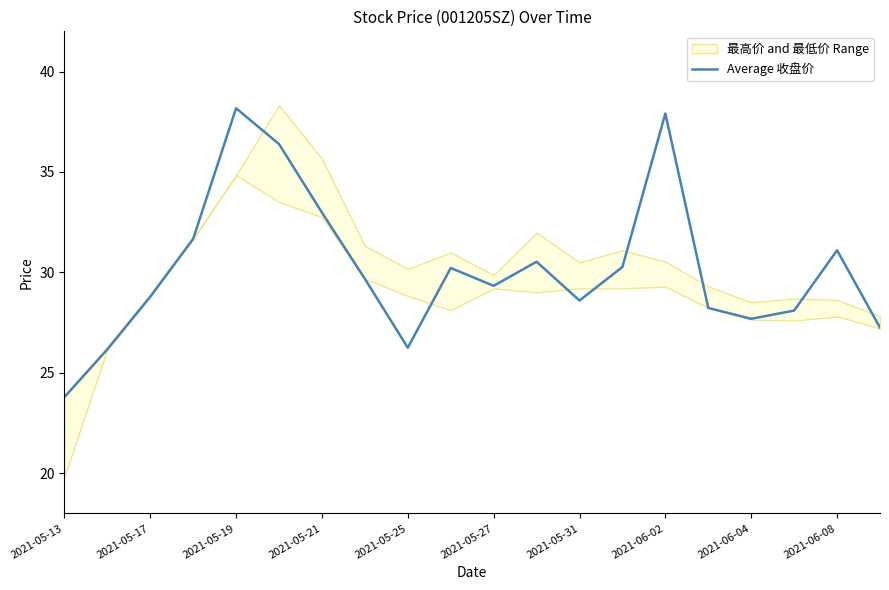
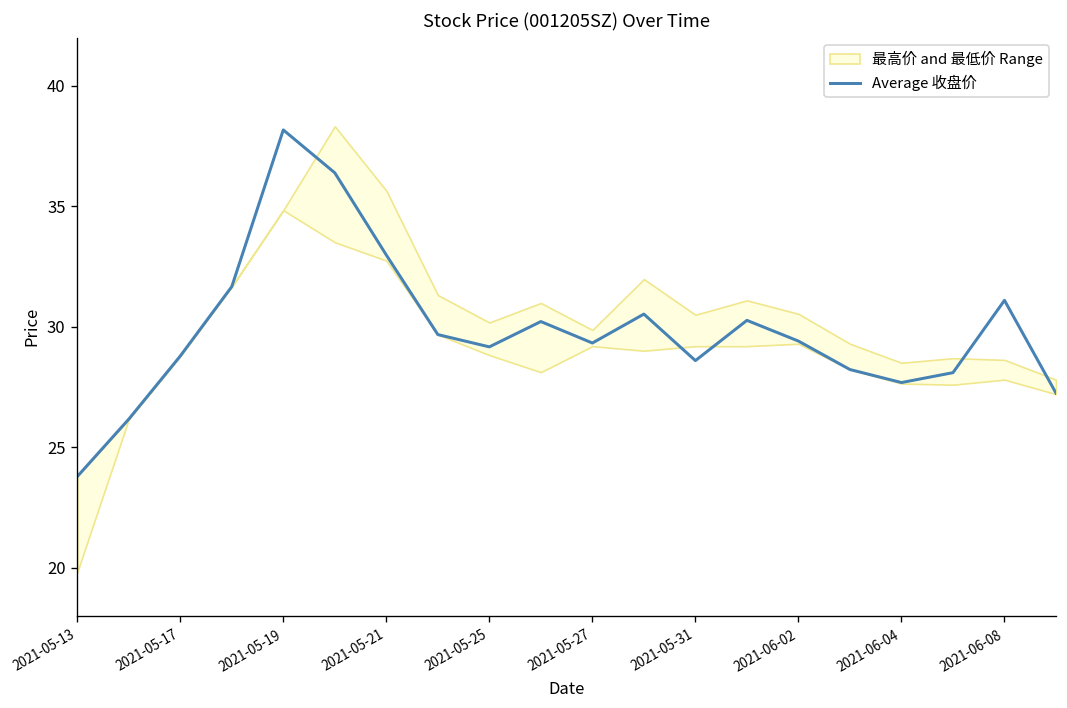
  {
    "Average 收盘价": {
      "2021-05-19": 38.2,
      "2021-05-21": 33.0,
-     "2021-05-25": 26.3,
+     "2021-05-25": 29.2,
      "2021-05-27": 29.3,
      "2021-05-31": 28.6,
-     "2021-06-02": 37.9,
+     "2021-06-02": 29.4,
      "2021-06-04": 27.7,
      "2021-06-08": 31.1
    }
  }
